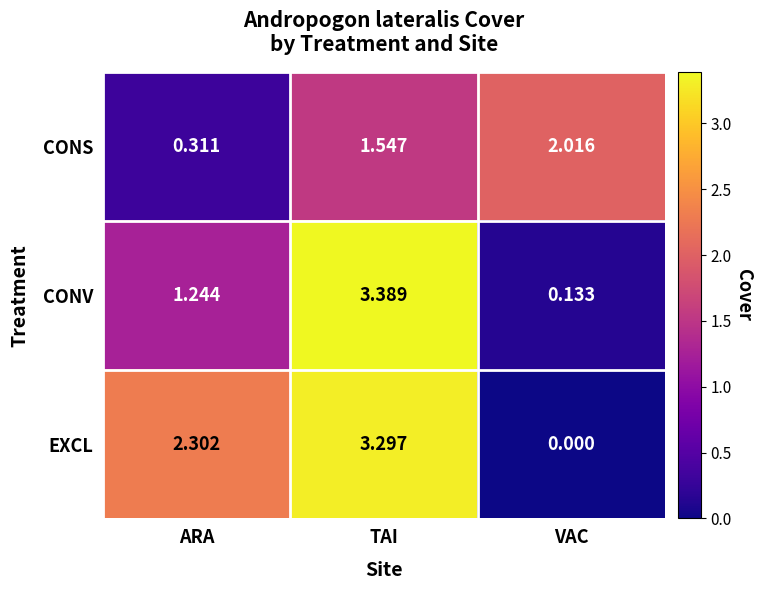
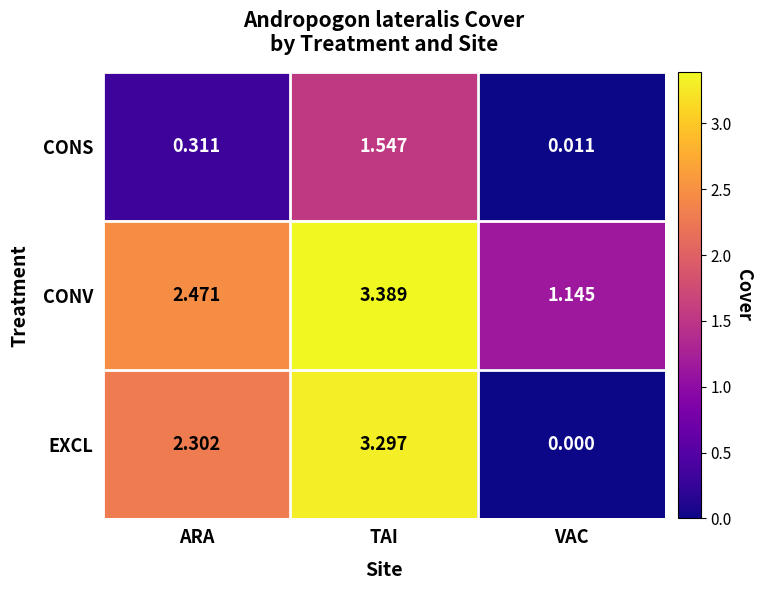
  {
    "CONS": {
      "ARA": 0.311,
      "TAI": 1.547,
-     "VAC": 2.016
+     "VAC": 0.011
    },
    "CONV": {
-     "ARA": 1.244,
+     "ARA": 2.471,
      "TAI": 3.389,
-     "VAC": 0.133
+     "VAC": 1.145
    },
    "EXCL": {
      "ARA": 2.302,
      "TAI": 3.297,
      "VAC": 0.000
    }
  }
